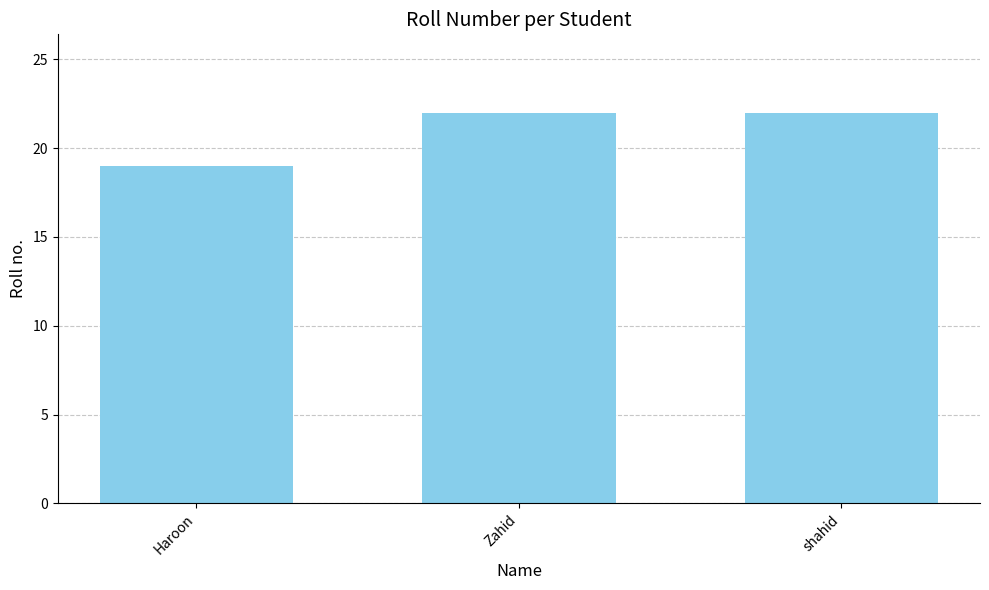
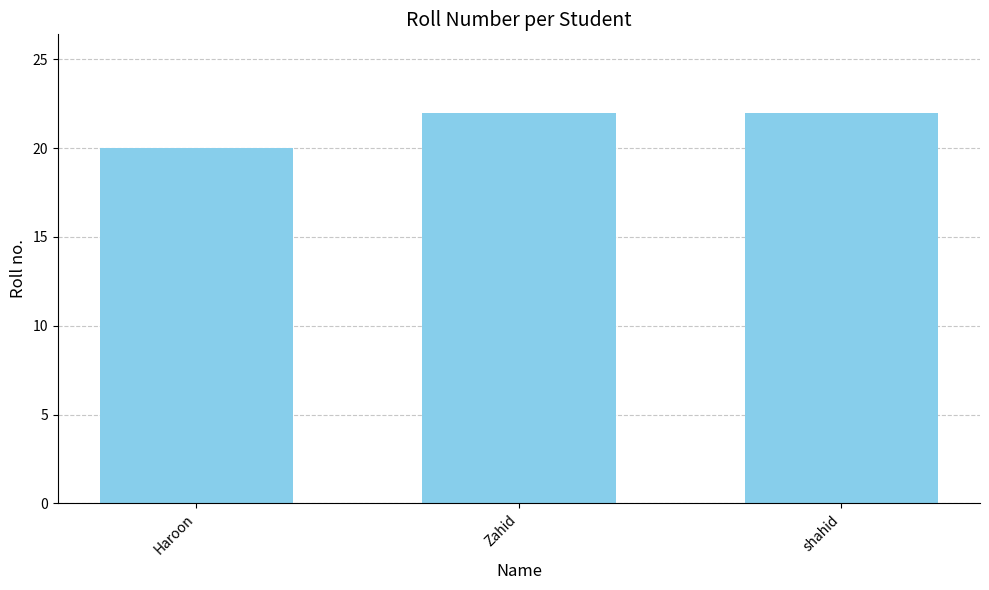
  {
-   "Haroon": 19,
+   "Haroon": 20,
    "Zahid": 22,
    "shahid": 22
  }
